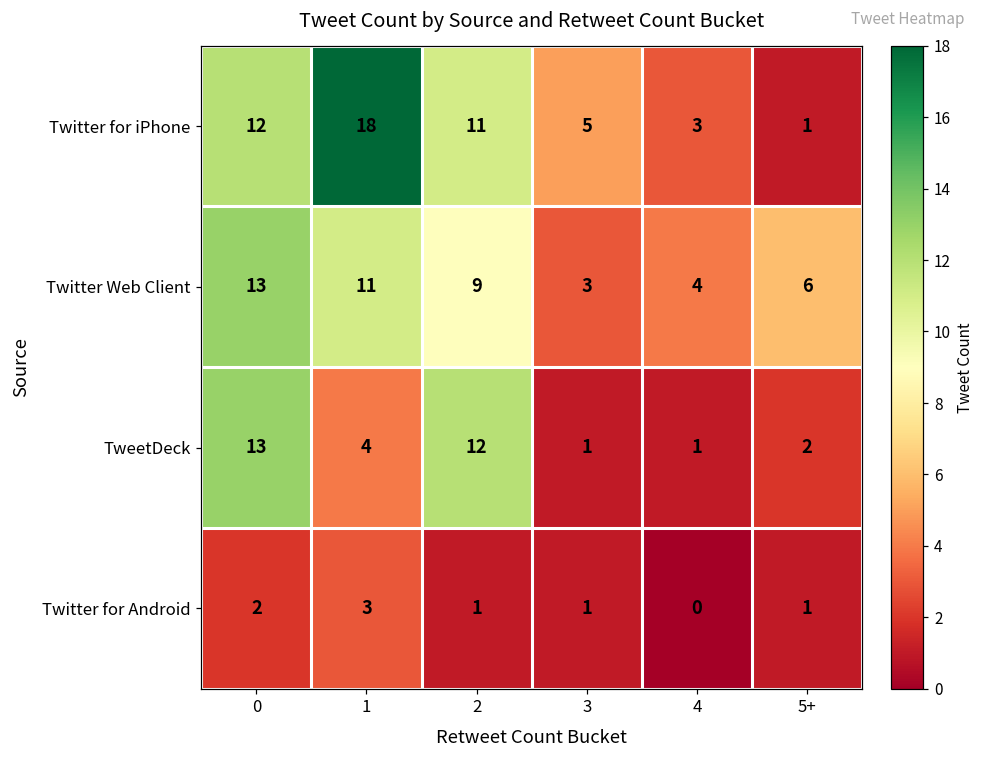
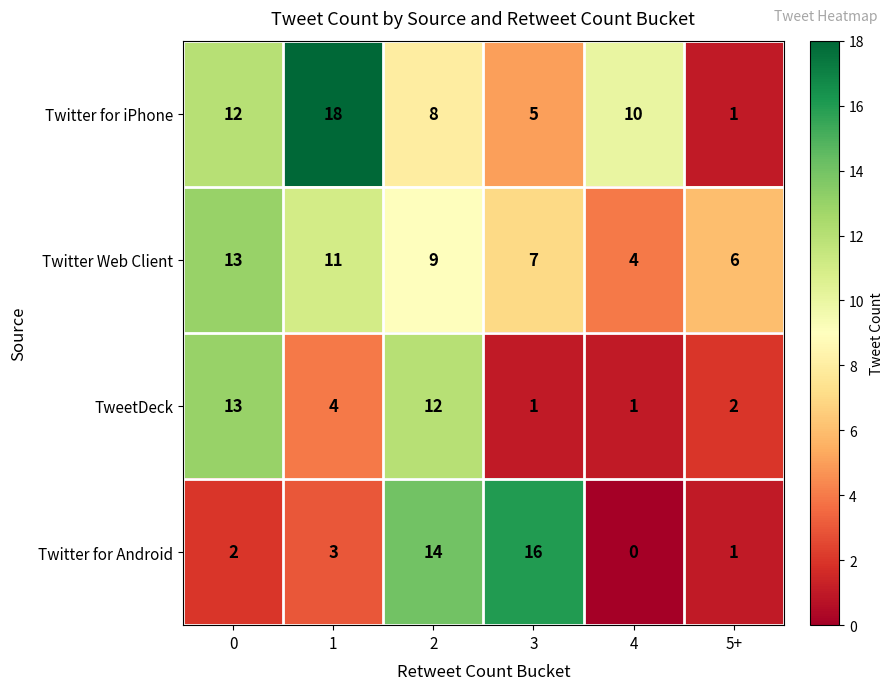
  {
    "Twitter for iPhone": {
      "0": 12,
      "1": 18,
-     "2": 11,
+     "2": 8,
      "3": 5,
-     "4": 3,
+     "4": 10,
      "5+": 1
    },
    "Twitter Web Client": {
      "0": 13,
      "1": 11,
      "2": 9,
-     "3": 3,
+     "3": 7,
      "4": 4,
      "5+": 6
    },
    "TweetDeck": {
      "0": 13,
      "1": 4,
      "2": 12,
      "3": 1,
      "4": 1,
      "5+": 2
    },
    "Twitter for Android": {
      "0": 2,
      "1": 3,
-     "2": 1,
-     "3": 1,
+     "2": 14,
+     "3": 16,
      "4": 0,
      "5+": 1
    }
  }
